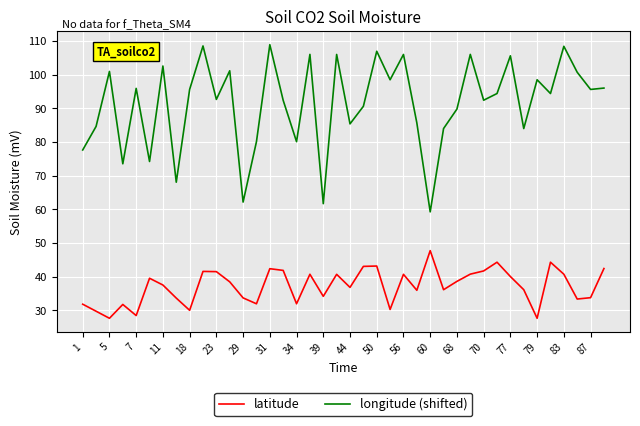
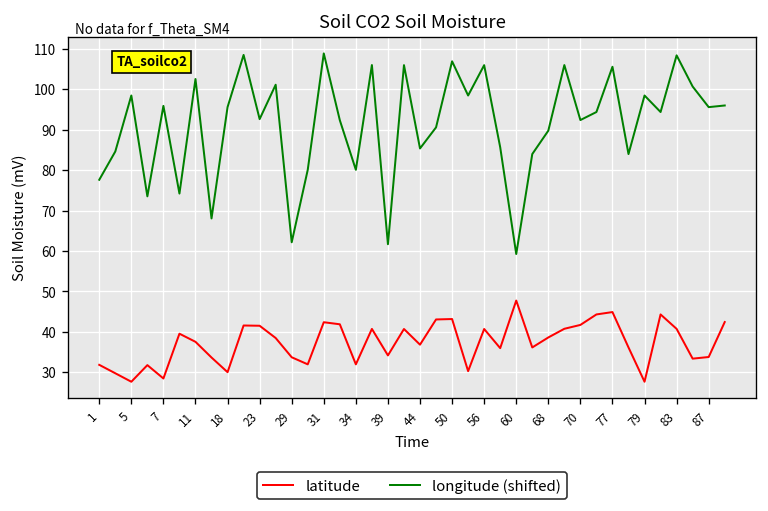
  {
    "latitude": {
      "1": 32,
      "5": 28,
      "7": 28,
      "11": 38,
      "18": 30,
      "23": 42,
      "29": 34,
      "31": 42,
      "34": 32,
      "39": 34,
      "44": 37,
      "50": 43,
      "56": 41,
      "60": 48,
      "68": 39,
      "70": 42,
-     "77": 40,
+     "77": 45,
      "79": 28,
      "83": 41,
      "87": 34
    },
    "longitude (shifted)": {
      "1": 78,
-     "5": 101,
+     "5": 98,
      "7": 96,
      "11": 103,
      "18": 96,
      "23": 93,
      "29": 62,
      "31": 109,
      "34": 80,
      "39": 62,
      "44": 85,
      "50": 107,
      "56": 106,
      "60": 59,
      "68": 90,
      "70": 92,
      "77": 106,
      "79": 98,
      "83": 108,
      "87": 96
    }
  }
